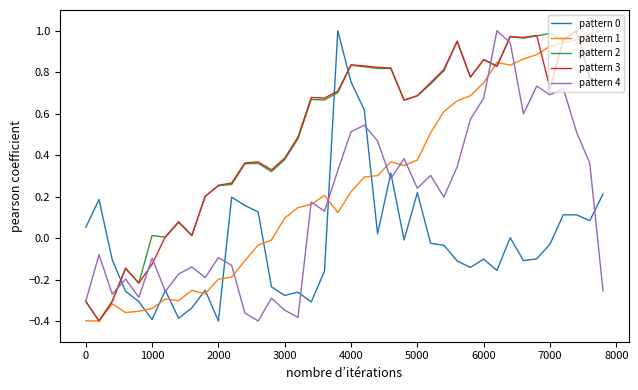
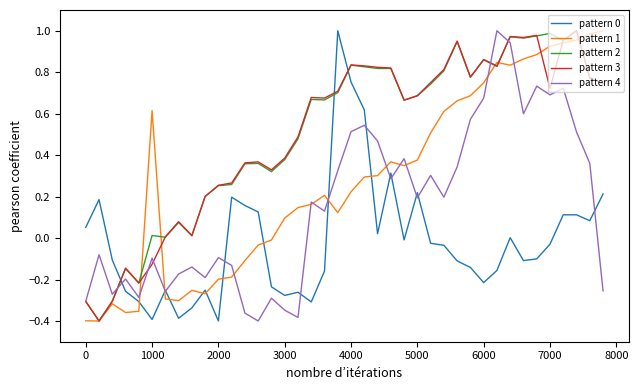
  {
    "pattern 0": {
      "0": 0.05,
      "1000": -0.39,
      "2000": -0.40,
      "3000": -0.28,
      "4000": 0.75,
      "5000": 0.22,
-     "6000": -0.10,
+     "6000": -0.21,
      "7000": -0.03
    },
    "pattern 1": {
      "0": -0.40,
-     "1000": -0.34,
+     "1000": 0.61,
      "2000": -0.20,
      "3000": 0.10,
      "4000": 0.22,
      "5000": 0.38,
      "6000": 0.75
    },
    "pattern 2": {
      "1000": 0.01
    },
    "pattern 3": {
      "1000": -0.13
    },
    "pattern 4": {
      "1000": -0.10,
      "2000": -0.09,
      "3000": -0.35,
      "4000": 0.51,
-     "5000": 0.24,
+     "5000": 0.19,
      "6000": 0.67,
      "7000": 0.69
    }
  }
